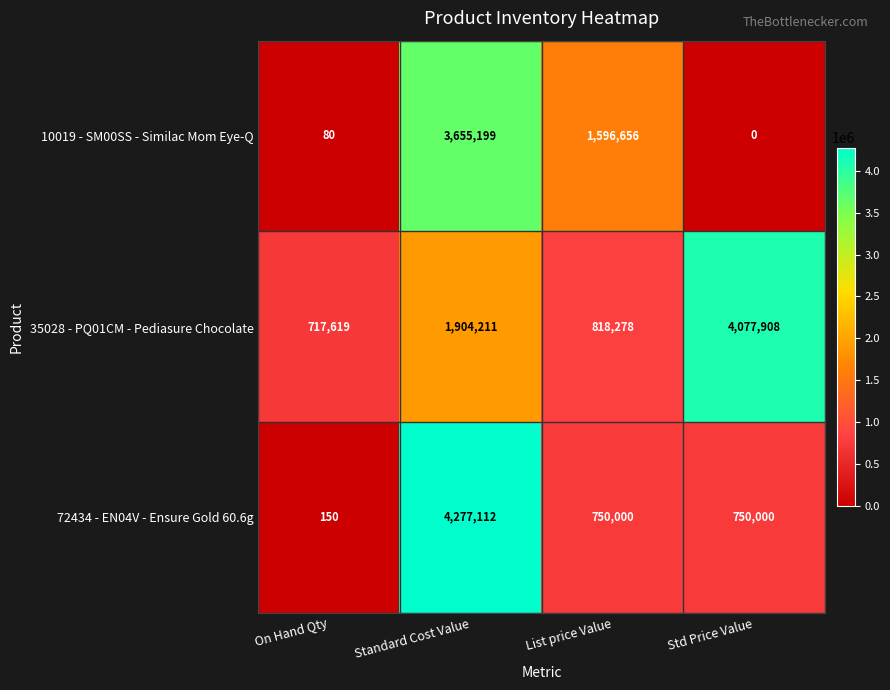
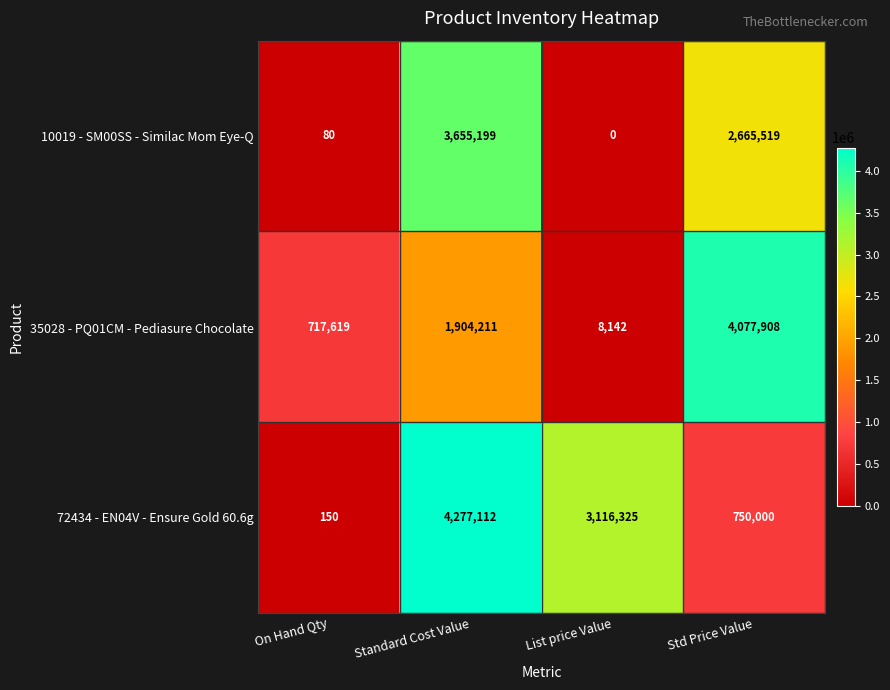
  {
    "10019 - SM00SS - Similac Mom Eye-Q": {
      "On Hand Qty": "80",
      "Standard Cost Value": "3,655,199",
-     "List price Value": "1,596,656",
-     "Std Price Value": "0"
+     "List price Value": "0",
+     "Std Price Value": "2,665,519"
    },
    "35028 - PQ01CM - Pediasure Chocolate": {
      "On Hand Qty": "717,619",
      "Standard Cost Value": "1,904,211",
-     "List price Value": "818,278",
+     "List price Value": "8,142",
      "Std Price Value": "4,077,908"
    },
    "72434 - EN04V - Ensure Gold 60.6g": {
      "On Hand Qty": "150",
      "Standard Cost Value": "4,277,112",
-     "List price Value": "750,000",
+     "List price Value": "3,116,325",
      "Std Price Value": "750,000"
    }
  }
